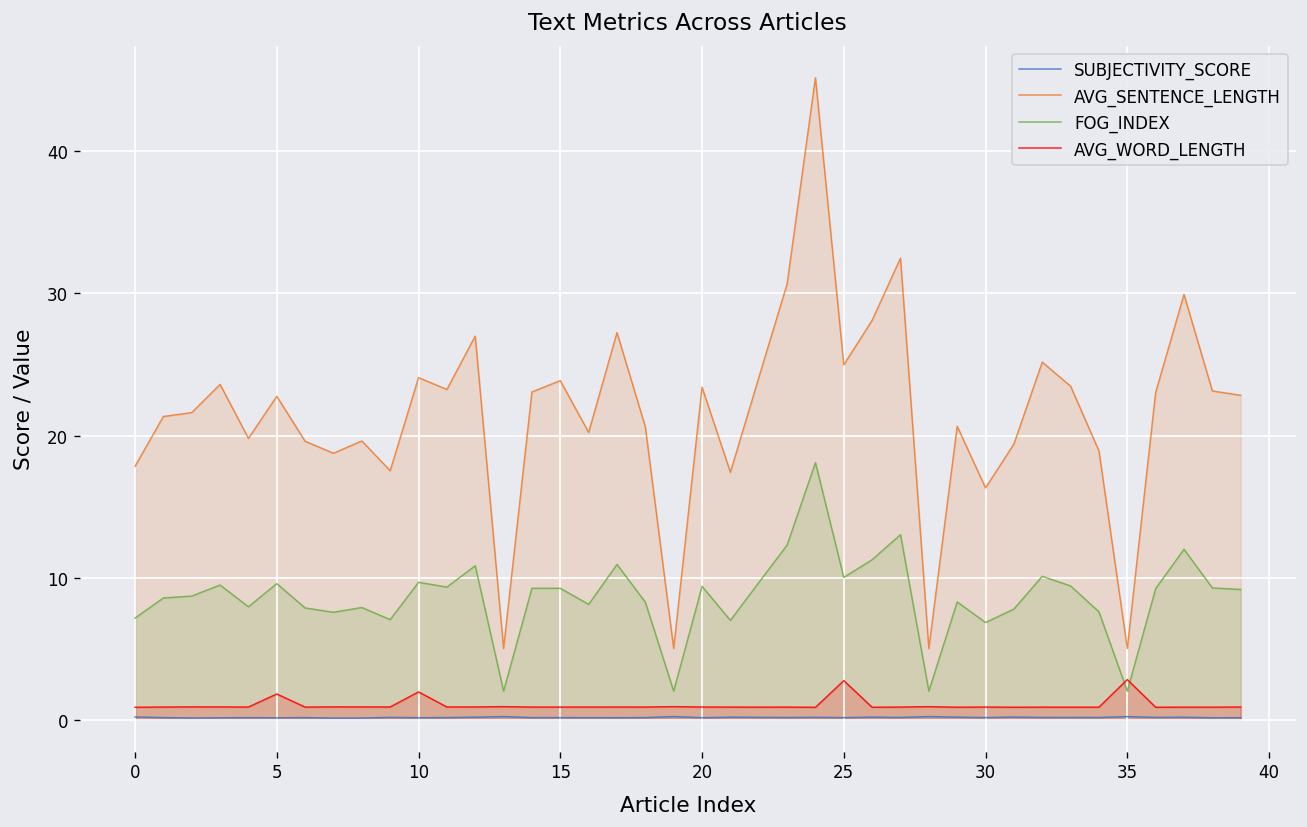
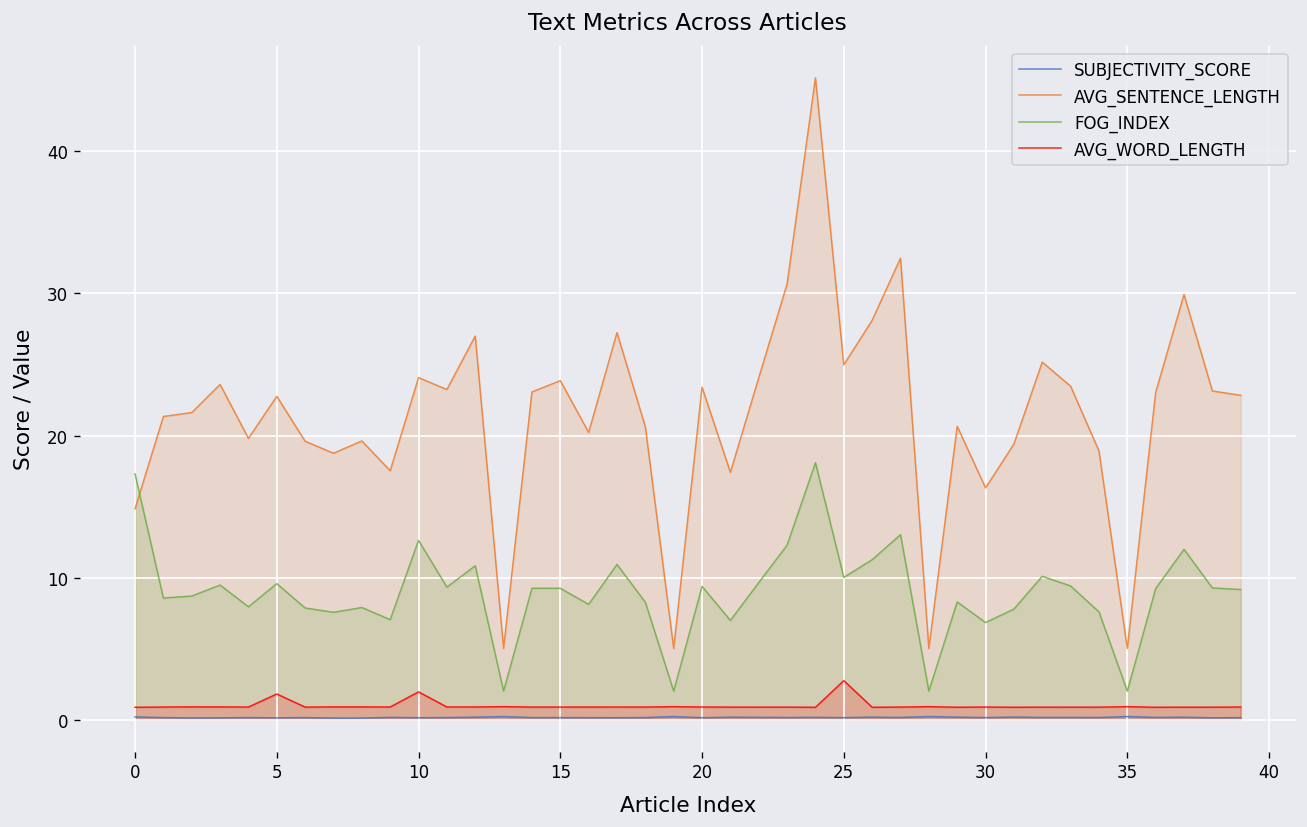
  {
    "SUBJECTIVITY_SCORE": {
      "0": 0.2,
      "5": 0.1,
      "10": 0.1,
      "15": 0.1,
      "20": 0.1,
      "25": 0.1,
      "30": 0.1,
      "35": 0.2
    },
    "AVG_SENTENCE_LENGTH": {
-     "0": 17.8,
+     "0": 14.8,
      "5": 22.8,
      "10": 24.1,
      "15": 23.9,
      "20": 23.4,
      "25": 25.0,
      "30": 16.3,
      "35": 5.0
    },
    "FOG_INDEX": {
-     "0": 7.1,
+     "0": 17.3,
      "5": 9.6,
-     "10": 9.7,
+     "10": 12.6,
      "15": 9.2,
      "20": 9.4,
      "25": 10.0,
      "30": 6.8,
      "35": 2.0
    },
    "AVG_WORD_LENGTH": {
      "0": 0.9,
      "5": 1.8,
      "10": 1.9,
      "15": 0.9,
      "20": 0.9,
      "25": 2.7,
      "30": 0.9,
-     "35": 2.8
+     "35": 0.9
    }
  }
